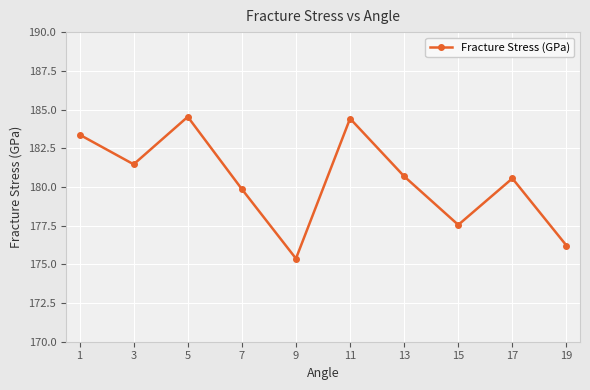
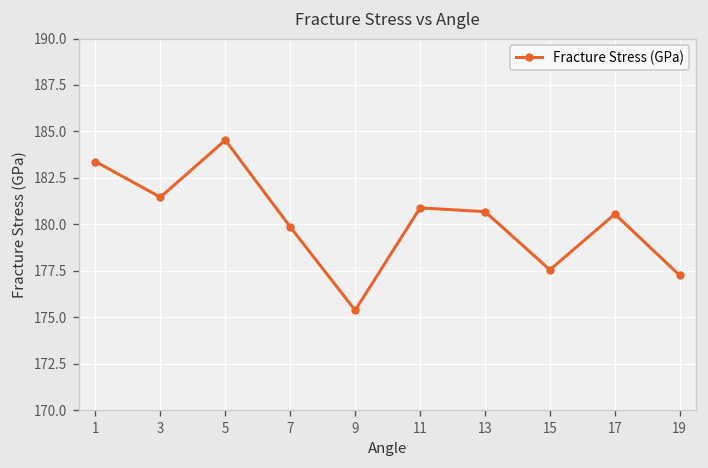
  {
    "1": 183.4,
    "3": 181.5,
    "5": 184.5,
    "7": 179.9,
    "9": 175.4,
-   "11": 184.4,
+   "11": 180.9,
    "13": 180.7,
    "15": 177.5,
    "17": 180.6,
-   "19": 176.2
+   "19": 177.2
  }
